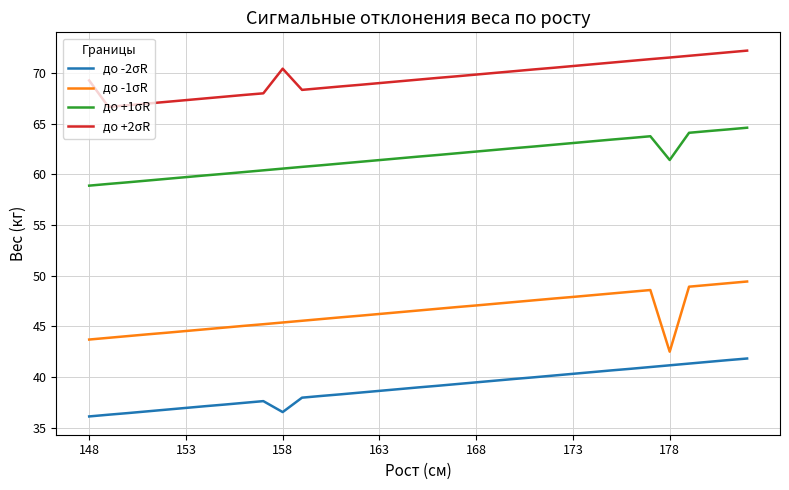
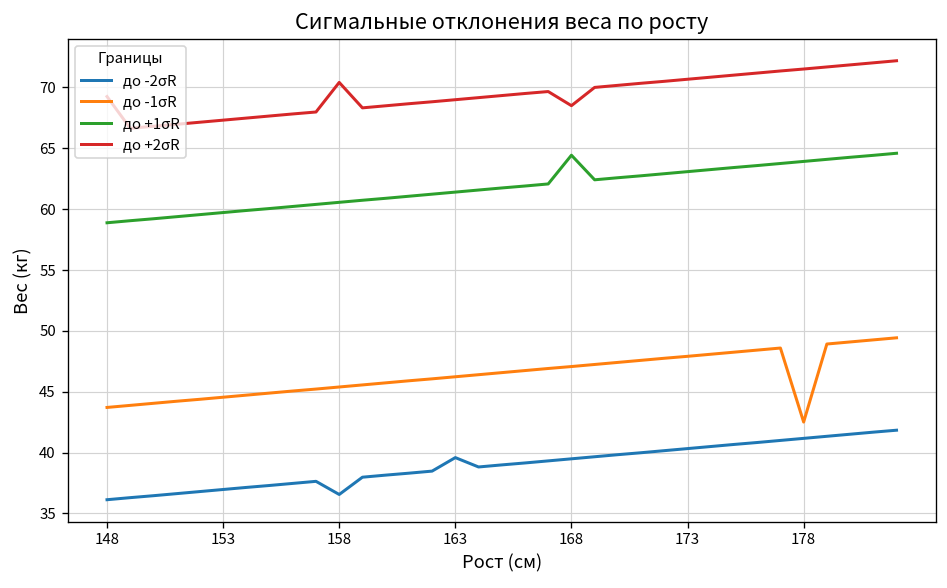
  {
    "до -2σR": {
      "148": 36.1,
      "153": 37.0,
      "158": 36.6,
-     "163": 38.7,
+     "163": 39.6,
      "168": 39.5,
      "173": 40.3,
      "178": 41.2
    },
    "до -1σR": {
      "148": 43.7,
      "153": 44.6,
      "158": 45.4,
      "163": 46.2,
      "168": 47.1,
      "173": 47.9,
      "178": 42.5
    },
    "до +1σR": {
      "148": 58.9,
      "153": 59.7,
      "158": 60.6,
      "163": 61.4,
-     "168": 62.2,
+     "168": 64.4,
      "173": 63.1,
-     "178": 61.4
+     "178": 63.9
    },
    "до +2σR": {
      "153": 67.3,
      "158": 70.4,
      "163": 69.0,
-     "168": 69.8,
+     "168": 68.5,
      "173": 70.7,
      "178": 71.5
    }
  }
